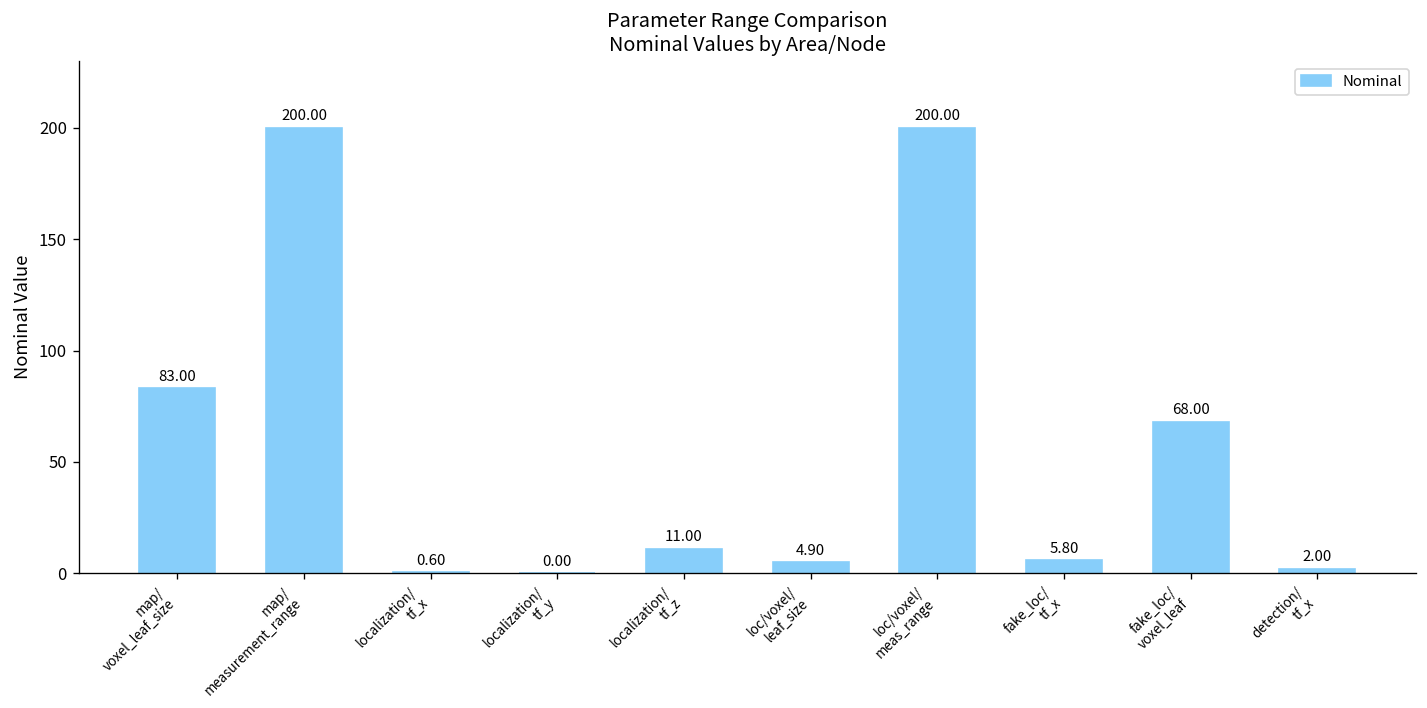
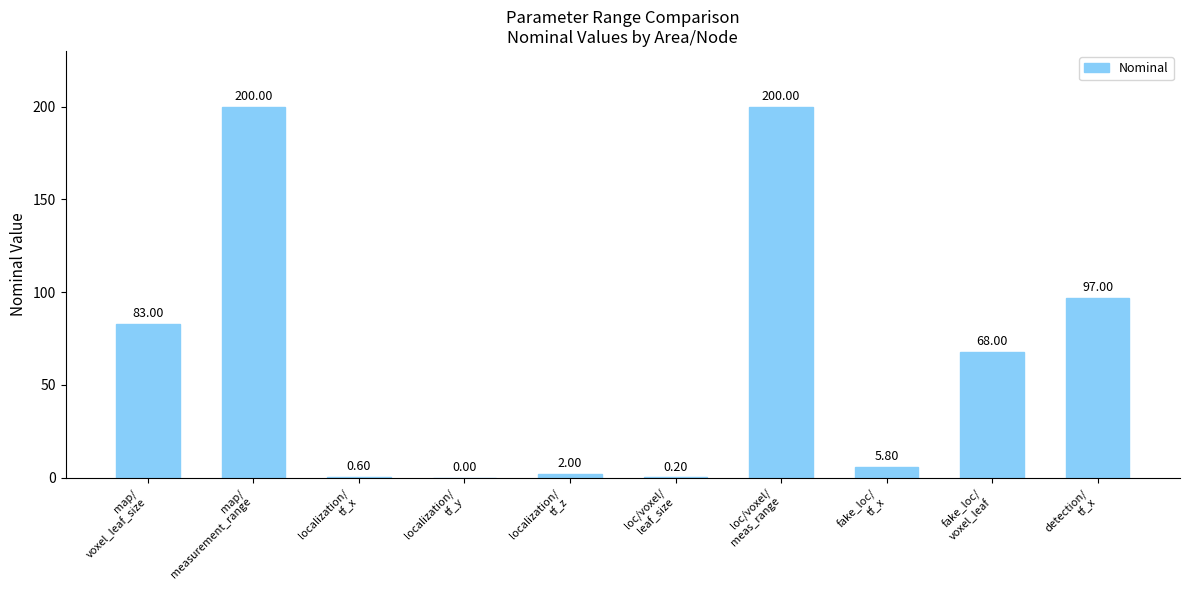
  {
    "map/ voxel_leaf_size": 83.00,
    "map/ measurement_range": 200.00,
    "localization/ tf_x": 0.60,
    "localization/ tf_y": 0.00,
-   "localization/ tf_z": 11.00,
-   "loc/voxel/ leaf_size": 4.90,
+   "localization/ tf_z": 2.00,
+   "loc/voxel/ leaf_size": 0.20,
    "loc/voxel/ meas_range": 200.00,
    "fake_loc/ tf_x": 5.80,
    "fake_loc/ voxel_leaf": 68.00,
-   "detection/ tf_x": 2.00
+   "detection/ tf_x": 97.00
  }
